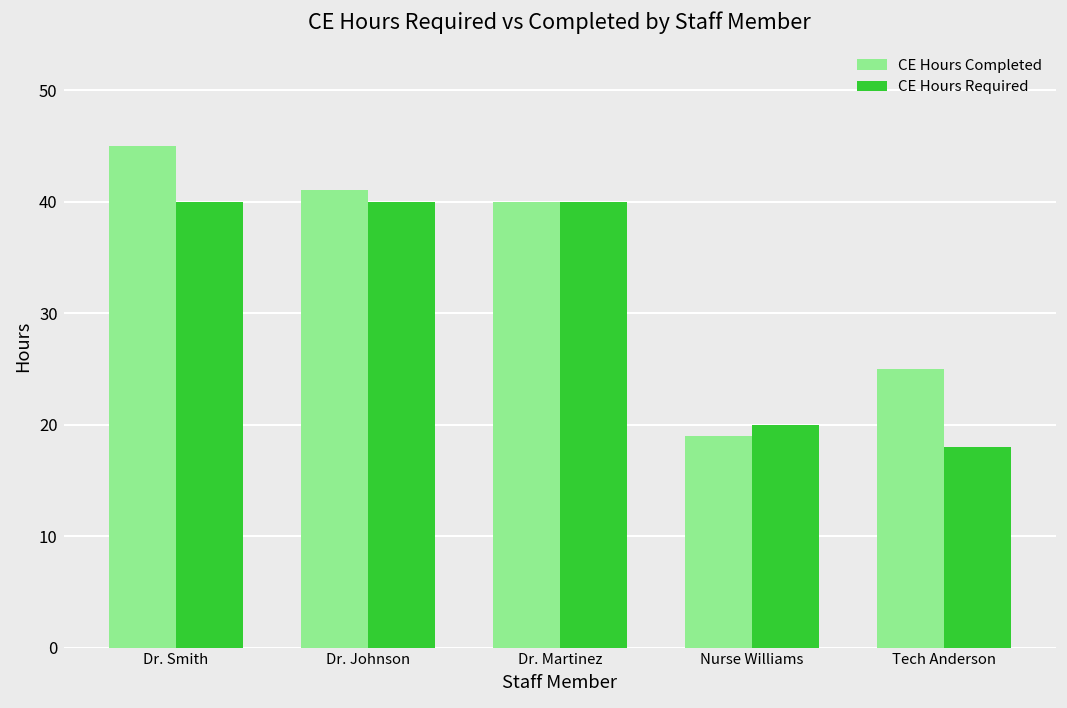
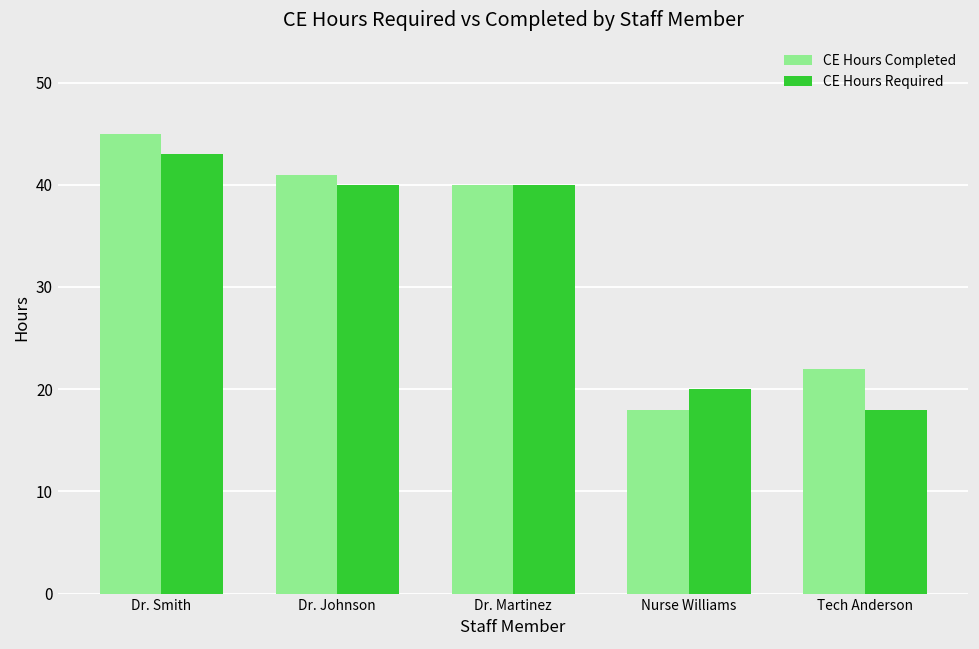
  {
    "CE Hours Completed": {
      "Dr. Smith": 45,
      "Dr. Johnson": 41,
      "Dr. Martinez": 40,
-     "Nurse Williams": 19,
-     "Tech Anderson": 25
+     "Nurse Williams": 18,
+     "Tech Anderson": 22
    },
    "CE Hours Required": {
-     "Dr. Smith": 40,
+     "Dr. Smith": 43,
      "Dr. Johnson": 40,
      "Dr. Martinez": 40,
      "Nurse Williams": 20,
      "Tech Anderson": 18
    }
  }
